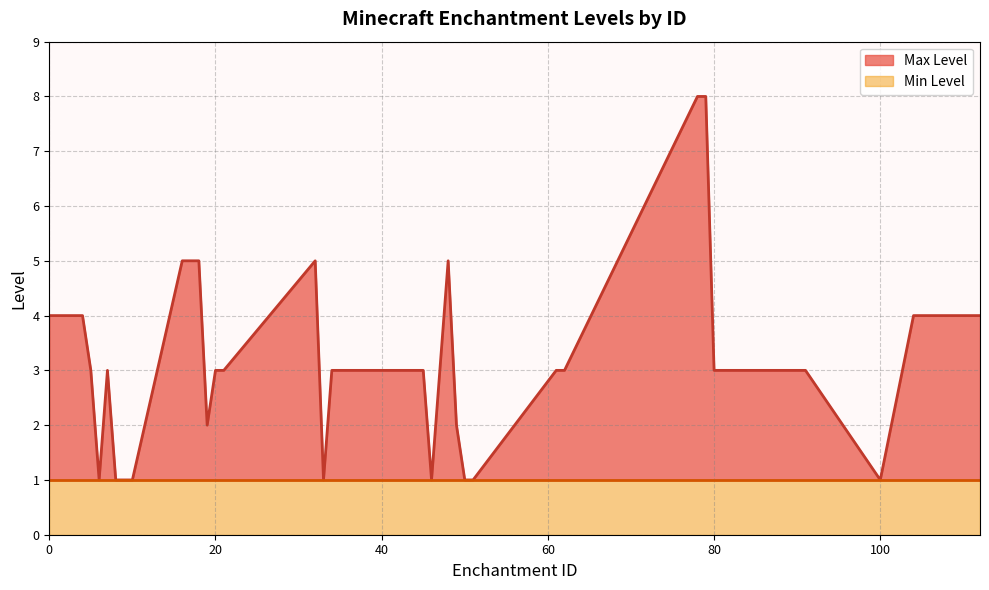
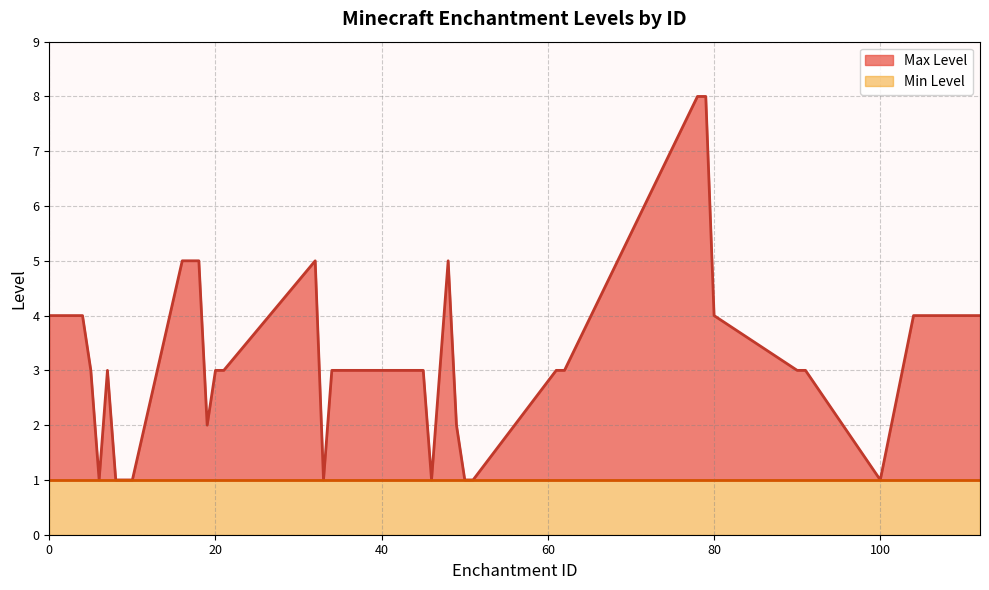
  {
    "Max Level": {
      "0": 4,
      "20": 3,
-     "80": 3
+     "80": 4
    },
    "Min Level": {
      "0": 1,
      "20": 1,
      "80": 1
    }
  }
